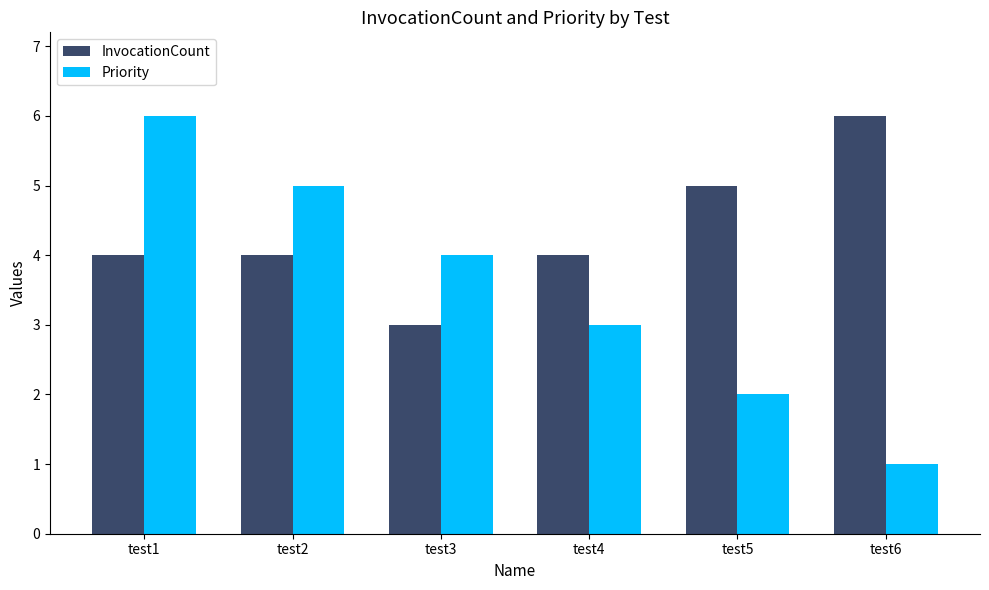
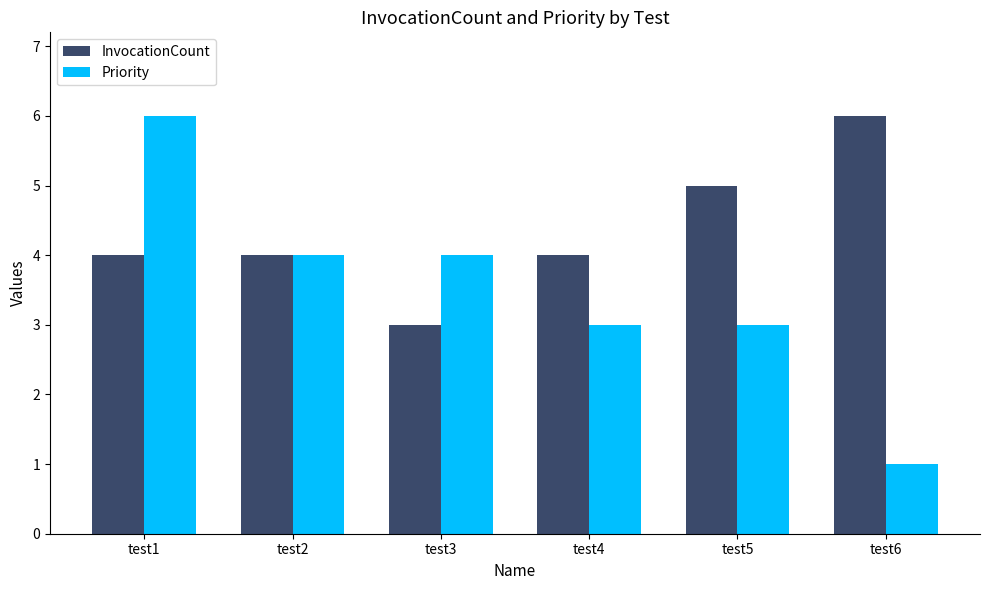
  {
    "InvocationCount": {
      "test1": 4.0,
      "test2": 4.0,
      "test3": 3.0,
      "test4": 4.0,
      "test5": 5.0,
      "test6": 6.0
    },
    "Priority": {
      "test1": 6.0,
-     "test2": 5.0,
+     "test2": 4.0,
      "test3": 4.0,
      "test4": 3.0,
-     "test5": 2.0,
+     "test5": 3.0,
      "test6": 1.0
    }
  }
